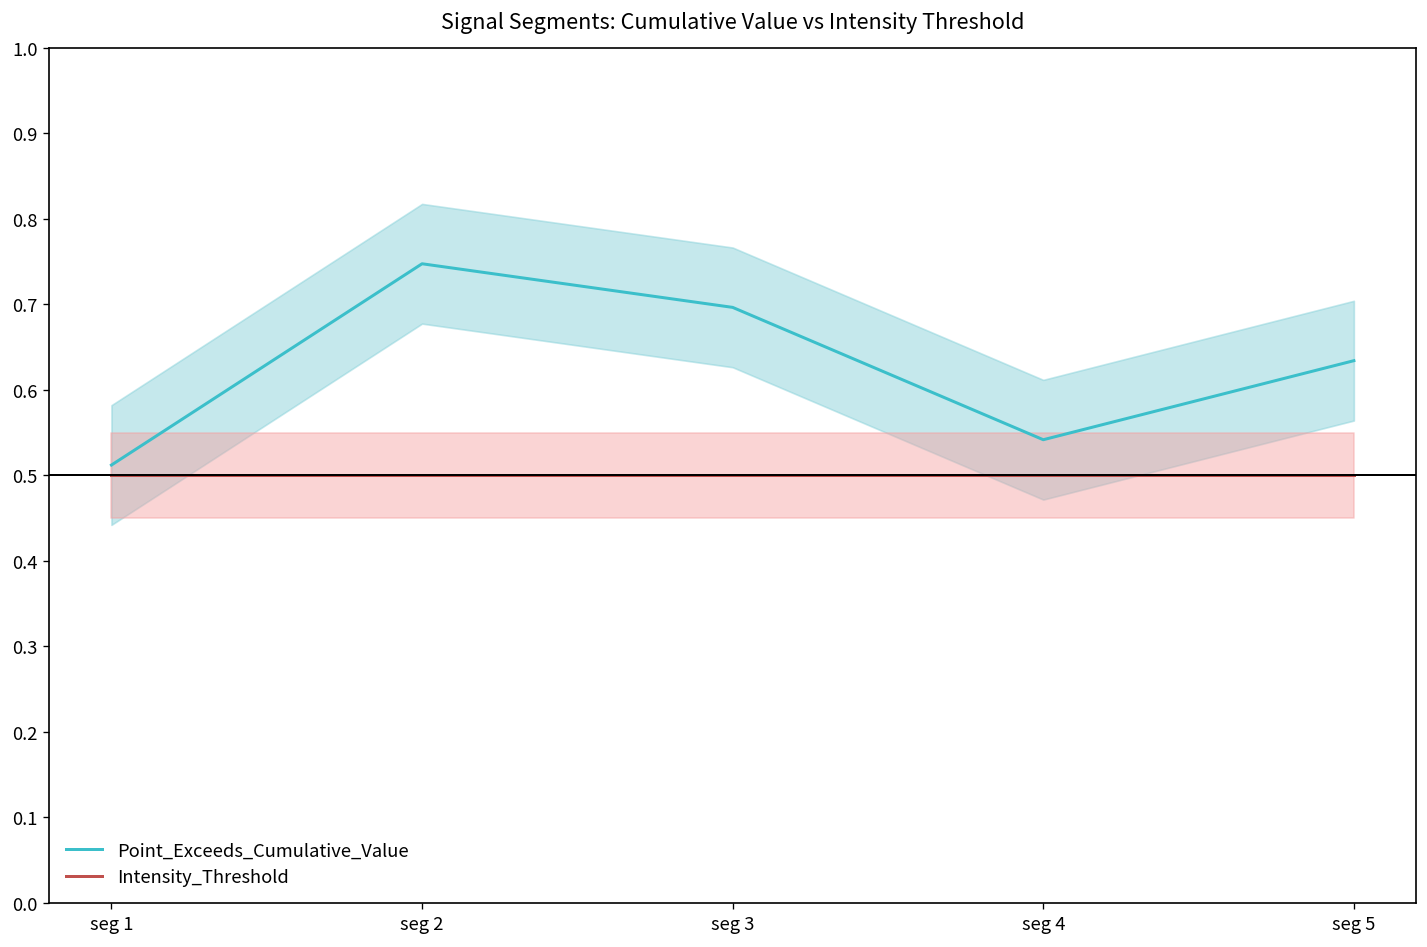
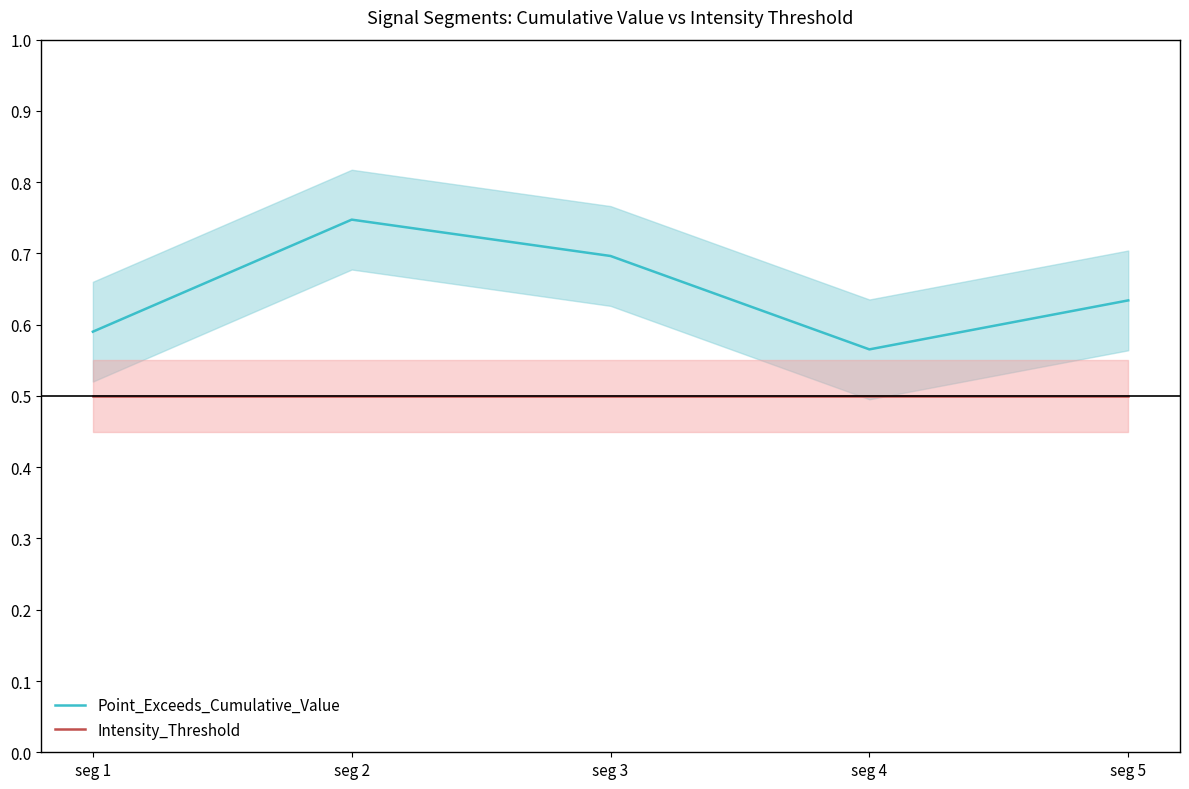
  {
    "Point_Exceeds_Cumulative_Value": {
-     "seg 1": 0.51,
+     "seg 1": 0.59,
      "seg 2": 0.75,
      "seg 3": 0.70,
-     "seg 4": 0.54,
+     "seg 4": 0.57,
      "seg 5": 0.63
    },
    "Intensity_Threshold": {
      "seg 1": 0.50,
      "seg 2": 0.50,
      "seg 3": 0.50,
      "seg 4": 0.50,
      "seg 5": 0.50
    }
  }
